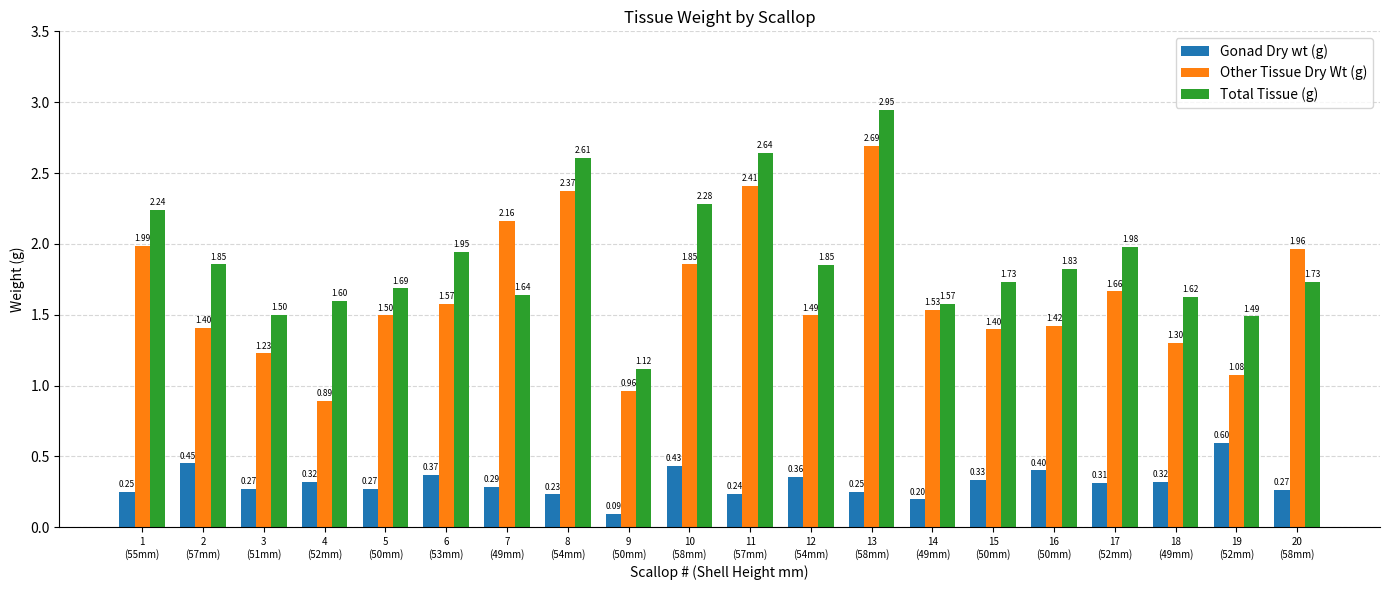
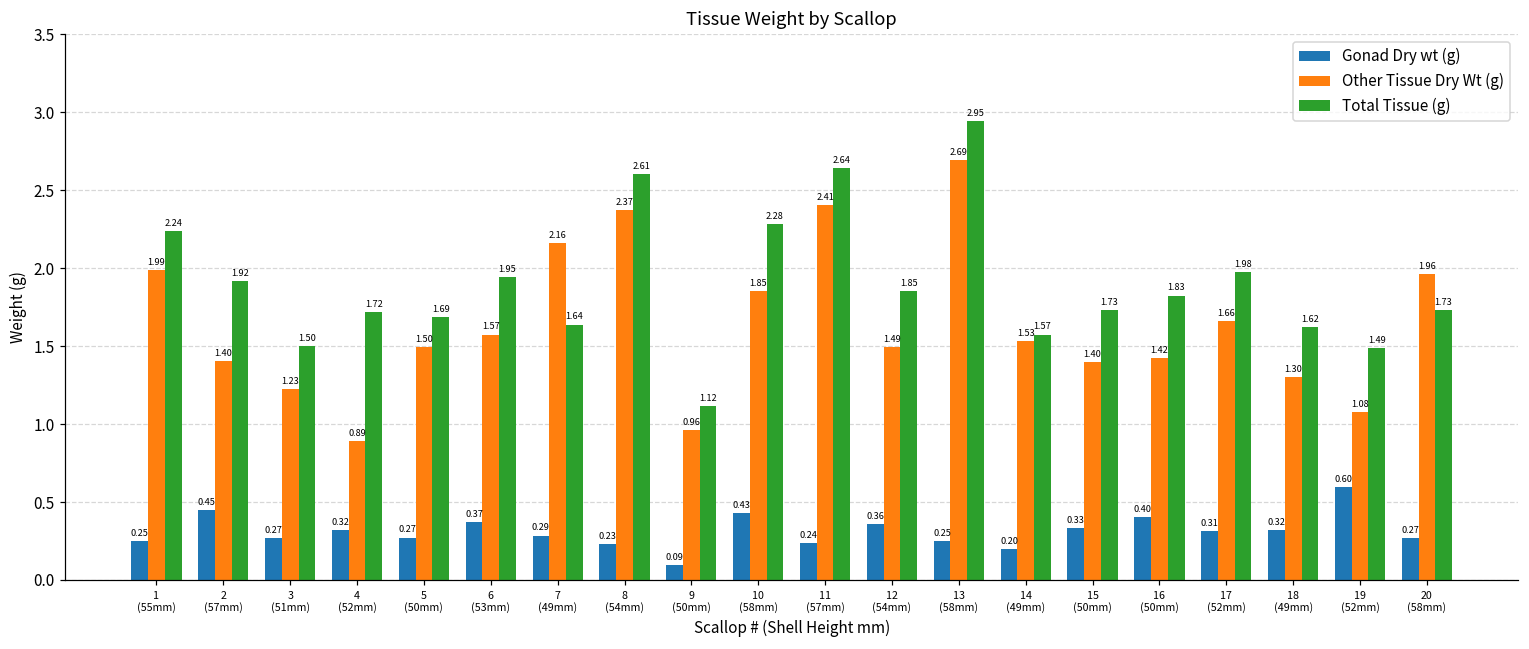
  {
    "Gonad Dry wt (g)": {
      "1 (55mm)": 0.25,
      "2 (57mm)": 0.45,
      "3 (51mm)": 0.27,
      "4 (52mm)": 0.32,
      "5 (50mm)": 0.27,
      "6 (53mm)": 0.37,
      "7 (49mm)": 0.29,
      "8 (54mm)": 0.23,
      "9 (50mm)": 0.09,
      "10 (58mm)": 0.43,
      "11 (57mm)": 0.24,
      "12 (54mm)": 0.36,
      "13 (58mm)": 0.25,
      "14 (49mm)": 0.20,
      "15 (50mm)": 0.33,
      "16 (50mm)": 0.40,
      "17 (52mm)": 0.31,
      "18 (49mm)": 0.32,
      "19 (52mm)": 0.60,
      "20 (58mm)": 0.27
    },
    "Other Tissue Dry Wt (g)": {
      "1 (55mm)": 1.99,
      "2 (57mm)": 1.40,
      "3 (51mm)": 1.23,
      "4 (52mm)": 0.89,
      "5 (50mm)": 1.50,
      "6 (53mm)": 1.57,
      "7 (49mm)": 2.16,
      "8 (54mm)": 2.37,
      "9 (50mm)": 0.96,
      "10 (58mm)": 1.85,
      "11 (57mm)": 2.41,
      "12 (54mm)": 1.49,
      "13 (58mm)": 2.69,
      "14 (49mm)": 1.53,
      "15 (50mm)": 1.40,
      "16 (50mm)": 1.42,
      "17 (52mm)": 1.66,
      "18 (49mm)": 1.30,
      "19 (52mm)": 1.08,
      "20 (58mm)": 1.96
    },
    "Total Tissue (g)": {
      "1 (55mm)": 2.24,
-     "2 (57mm)": 1.85,
+     "2 (57mm)": 1.92,
      "3 (51mm)": 1.50,
-     "4 (52mm)": 1.60,
+     "4 (52mm)": 1.72,
      "5 (50mm)": 1.69,
      "6 (53mm)": 1.95,
      "7 (49mm)": 1.64,
      "8 (54mm)": 2.61,
      "9 (50mm)": 1.12,
      "10 (58mm)": 2.28,
      "11 (57mm)": 2.64,
      "12 (54mm)": 1.85,
      "13 (58mm)": 2.95,
      "14 (49mm)": 1.57,
      "15 (50mm)": 1.73,
      "16 (50mm)": 1.83,
      "17 (52mm)": 1.98,
      "18 (49mm)": 1.62,
      "19 (52mm)": 1.49,
      "20 (58mm)": 1.73
    }
  }
